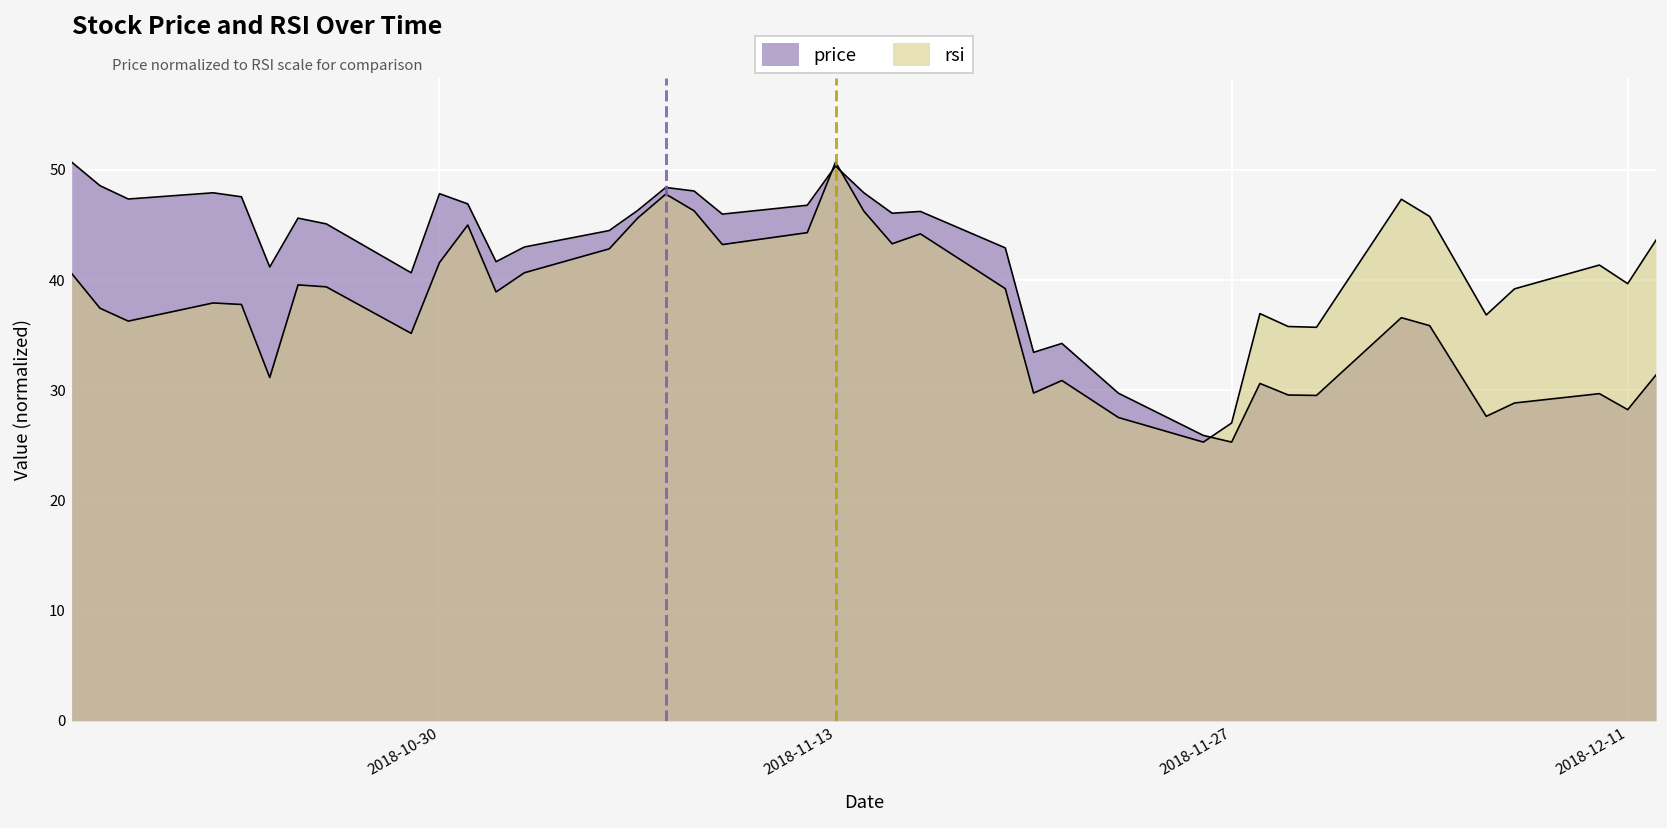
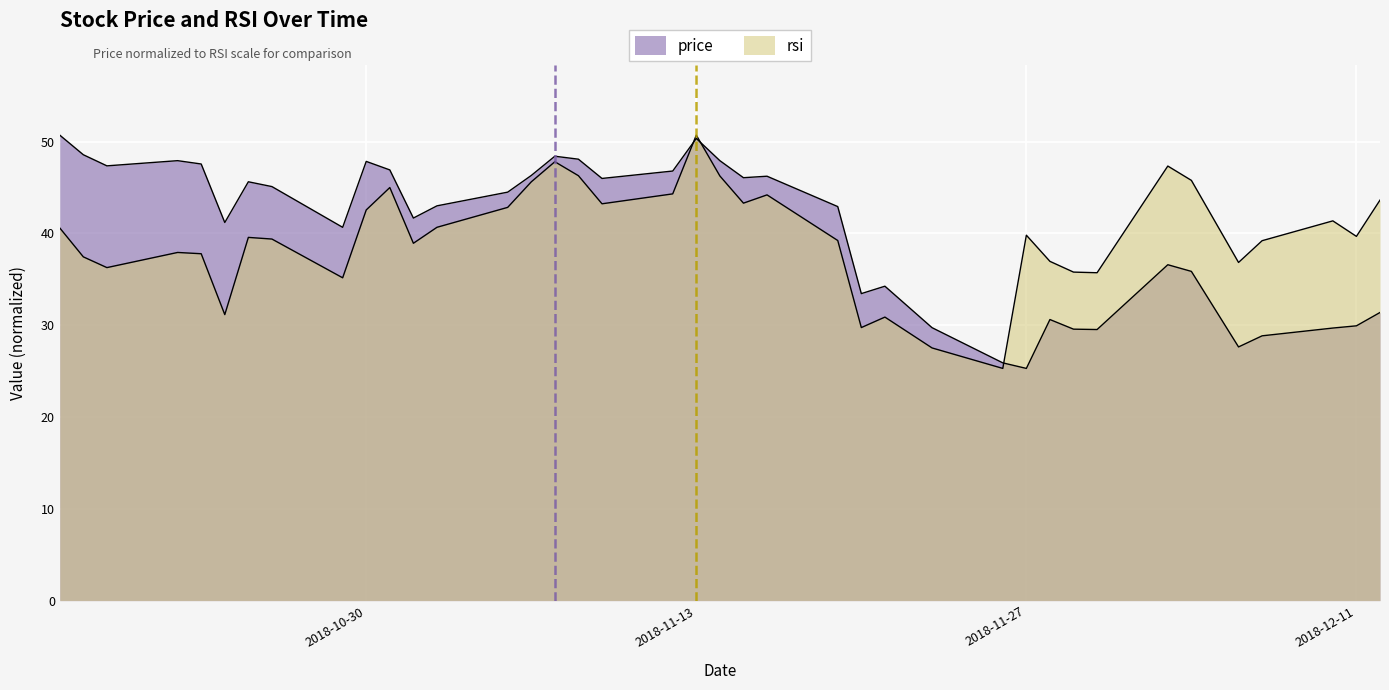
  {
    "price": {
      "2018-10-30": 48,
      "2018-11-13": 50,
      "2018-11-27": 25,
-     "2018-12-11": 28
+     "2018-12-11": 30
    },
    "rsi": {
-     "2018-10-30": 42,
+     "2018-10-30": 43,
      "2018-11-13": 51,
-     "2018-11-27": 27,
+     "2018-11-27": 40,
      "2018-12-11": 40
    }
  }
